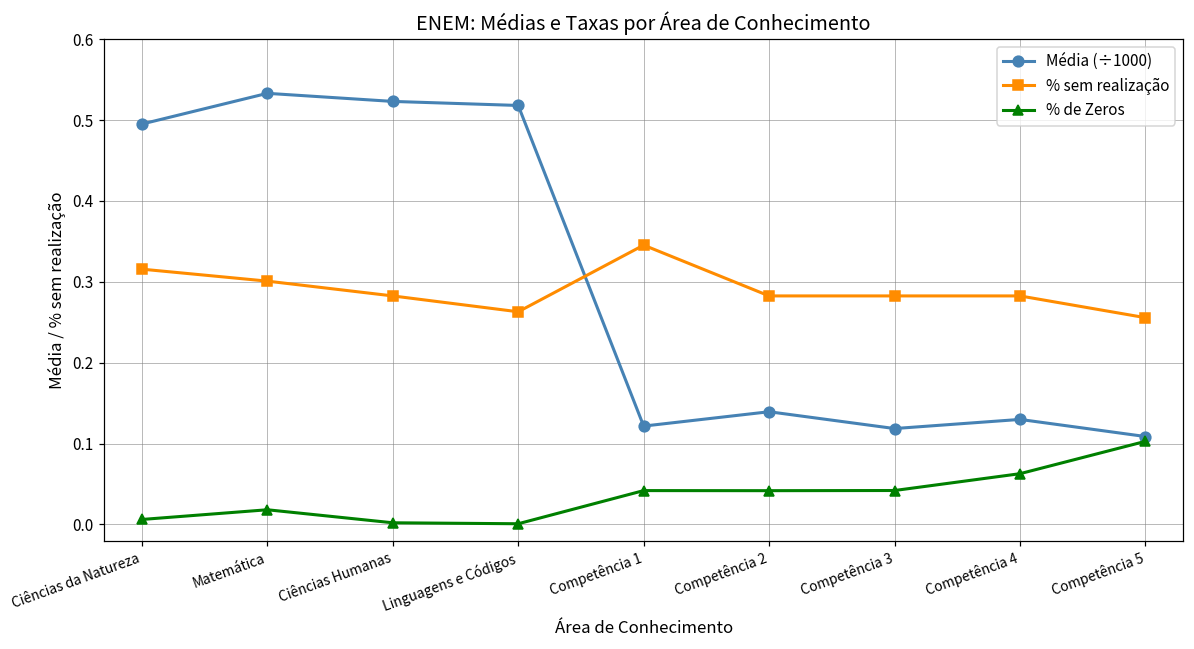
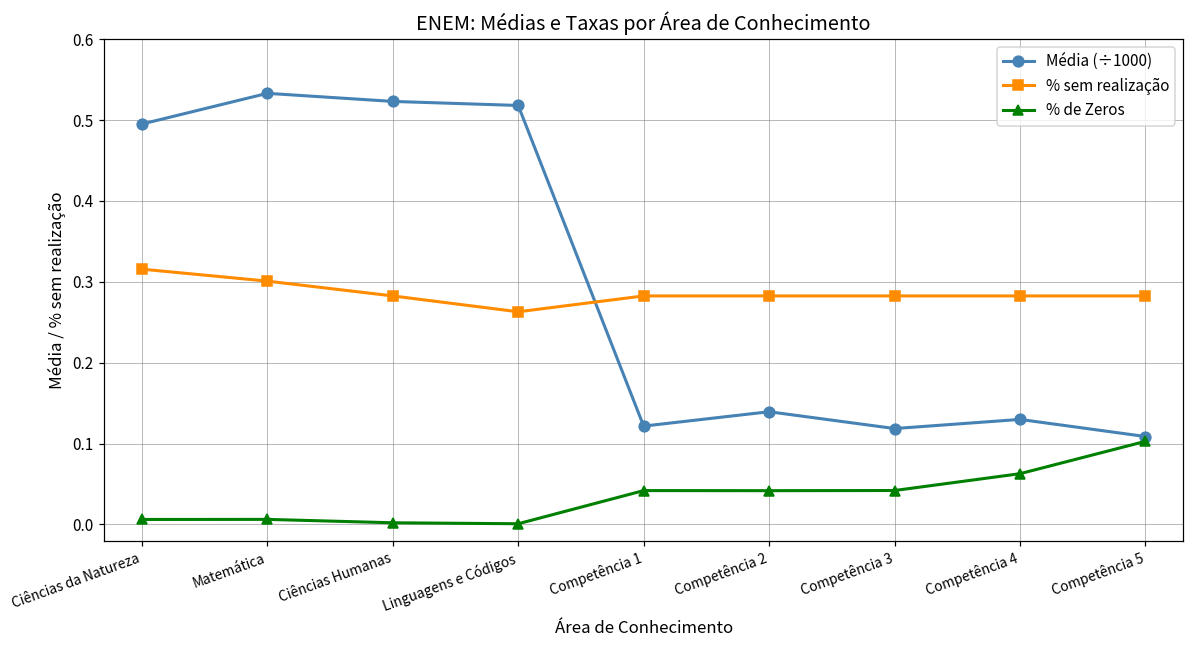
  {
    "Média (÷1000)": {
      "Ciências da Natureza": 0.50,
      "Matemática": 0.53,
      "Ciências Humanas": 0.52,
      "Linguagens e Códigos": 0.52,
      "Competência 1": 0.12,
      "Competência 2": 0.14,
      "Competência 3": 0.12,
      "Competência 4": 0.13,
      "Competência 5": 0.11
    },
    "% sem realização": {
      "Ciências da Natureza": 0.32,
      "Matemática": 0.30,
      "Ciências Humanas": 0.28,
      "Linguagens e Códigos": 0.26,
-     "Competência 1": 0.35,
+     "Competência 1": 0.28,
      "Competência 2": 0.28,
      "Competência 3": 0.28,
      "Competência 4": 0.28,
-     "Competência 5": 0.26
+     "Competência 5": 0.28
    },
    "% de Zeros": {
      "Ciências da Natureza": 0.01,
-     "Matemática": 0.02,
+     "Matemática": 0.01,
      "Ciências Humanas": 0.00,
      "Linguagens e Códigos": 0.00,
      "Competência 1": 0.04,
      "Competência 2": 0.04,
      "Competência 3": 0.04,
      "Competência 4": 0.06,
      "Competência 5": 0.10
    }
  }
